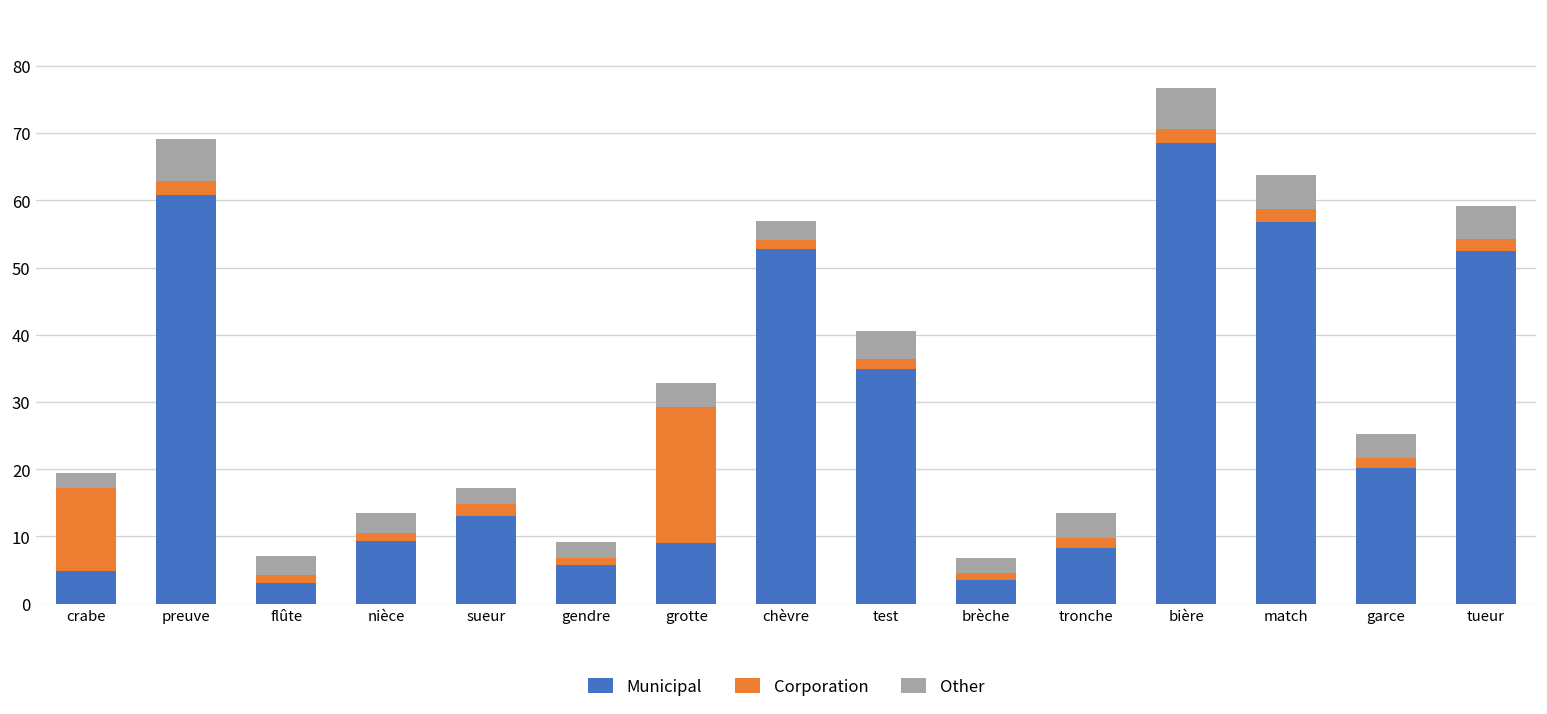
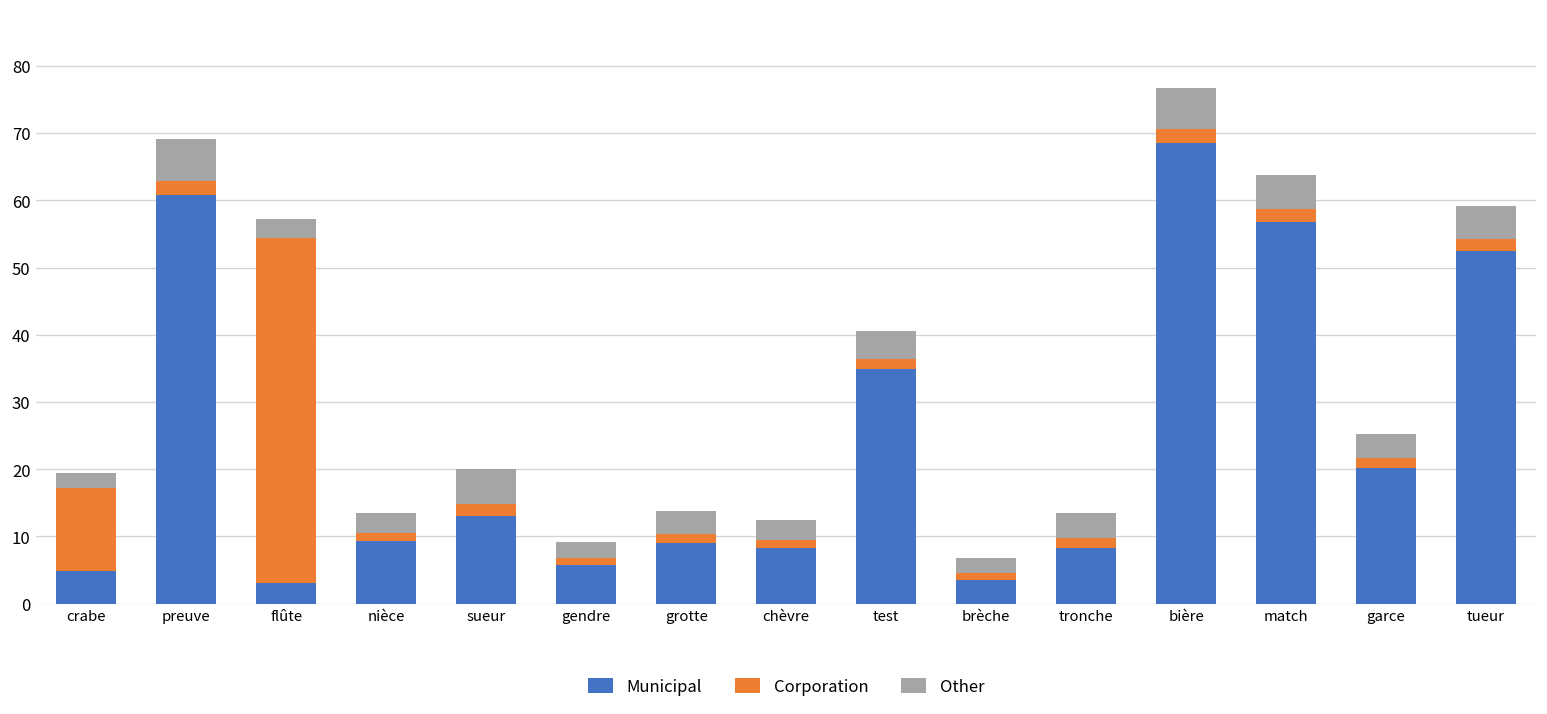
  {
    "Municipal": {
      "crabe": 5,
      "preuve": 61,
      "flûte": 3,
      "nièce": 9,
      "sueur": 13,
      "gendre": 6,
      "grotte": 9,
-     "chèvre": 53,
+     "chèvre": 8,
      "test": 35,
      "brèche": 4,
      "tronche": 8,
      "bière": 69,
      "match": 57,
      "garce": 20,
      "tueur": 52
    },
    "Corporation": {
      "crabe": 12,
      "preuve": 2,
-     "flûte": 1,
+     "flûte": 51,
      "nièce": 1,
      "sueur": 2,
      "gendre": 1,
-     "grotte": 20,
+     "grotte": 1,
      "chèvre": 1,
      "test": 2,
      "brèche": 1,
      "tronche": 1,
      "bière": 2,
      "match": 2,
      "garce": 1,
      "tueur": 2
    },
    "Other": {
      "crabe": 2,
      "preuve": 6,
      "flûte": 3,
      "nièce": 3,
-     "sueur": 2,
+     "sueur": 5,
      "gendre": 2,
      "grotte": 3,
      "chèvre": 3,
      "test": 4,
      "brèche": 2,
      "tronche": 4,
      "bière": 6,
      "match": 5,
      "garce": 4,
      "tueur": 5
    }
  }
